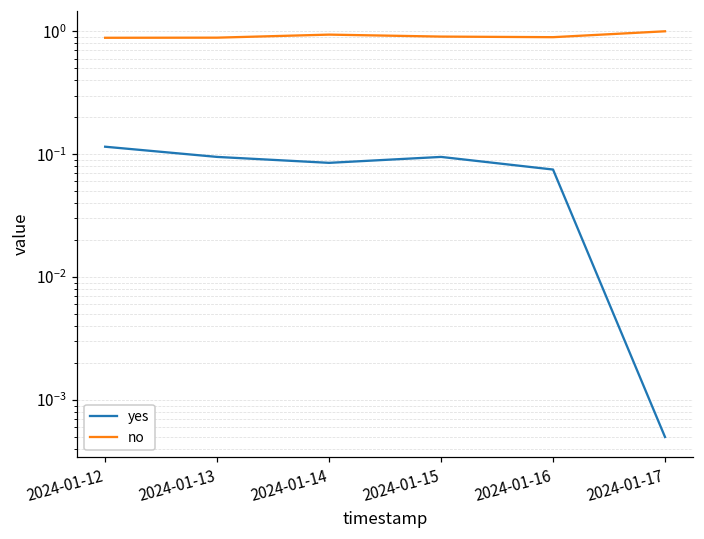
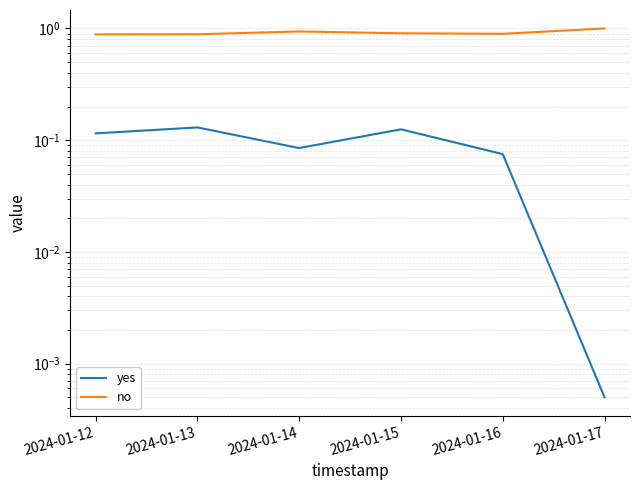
  {
    "yes": {
      "2024-01-12": 0.12,
-     "2024-01-13": 0.10,
+     "2024-01-13": 0.13,
      "2024-01-14": 0.09,
-     "2024-01-15": 0.10,
+     "2024-01-15": 0.13,
      "2024-01-16": 0.08,
      "2024-01-17": 0.0005
    },
    "no": {
      "2024-01-12": 0.9,
      "2024-01-13": 0.9,
      "2024-01-14": 0.9,
      "2024-01-15": 0.9,
      "2024-01-16": 0.9,
      "2024-01-17": 1.0
    }
  }
